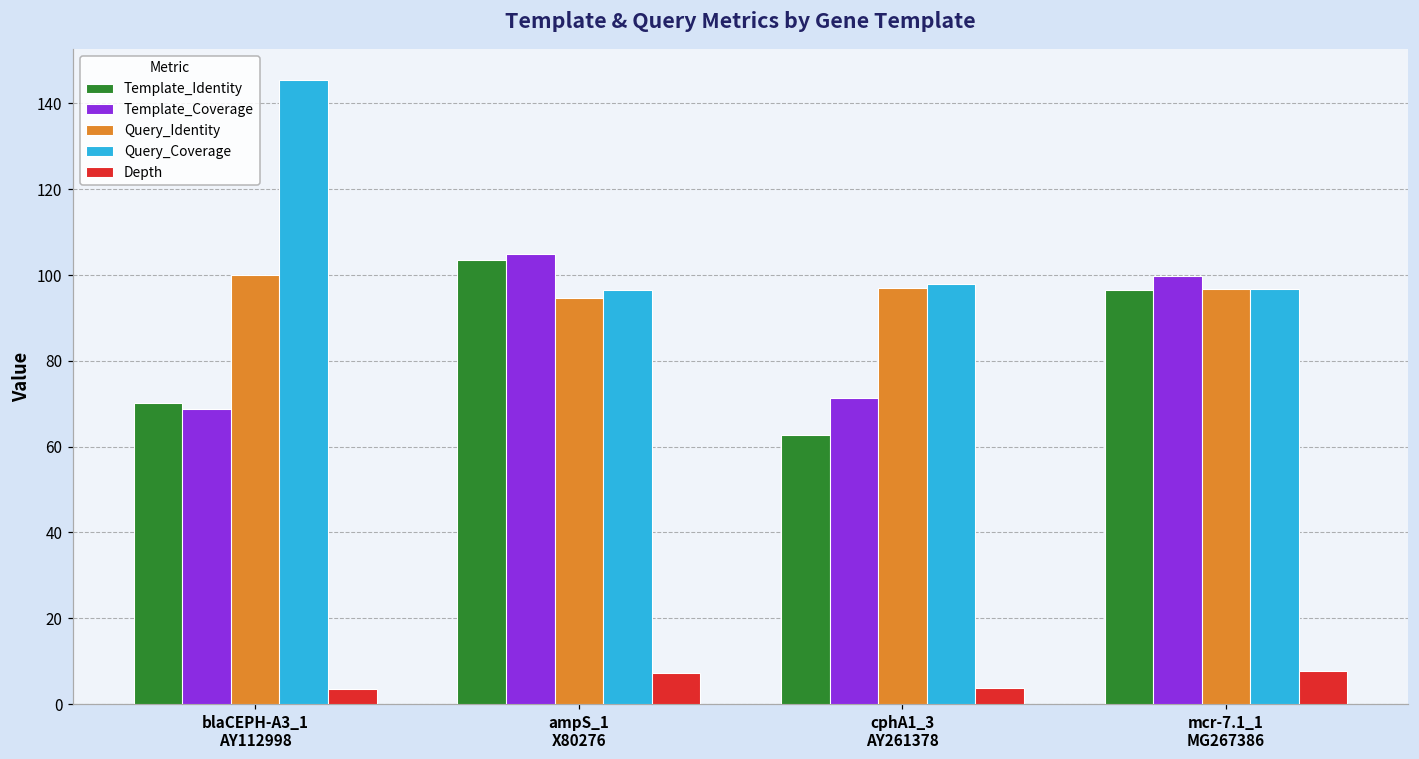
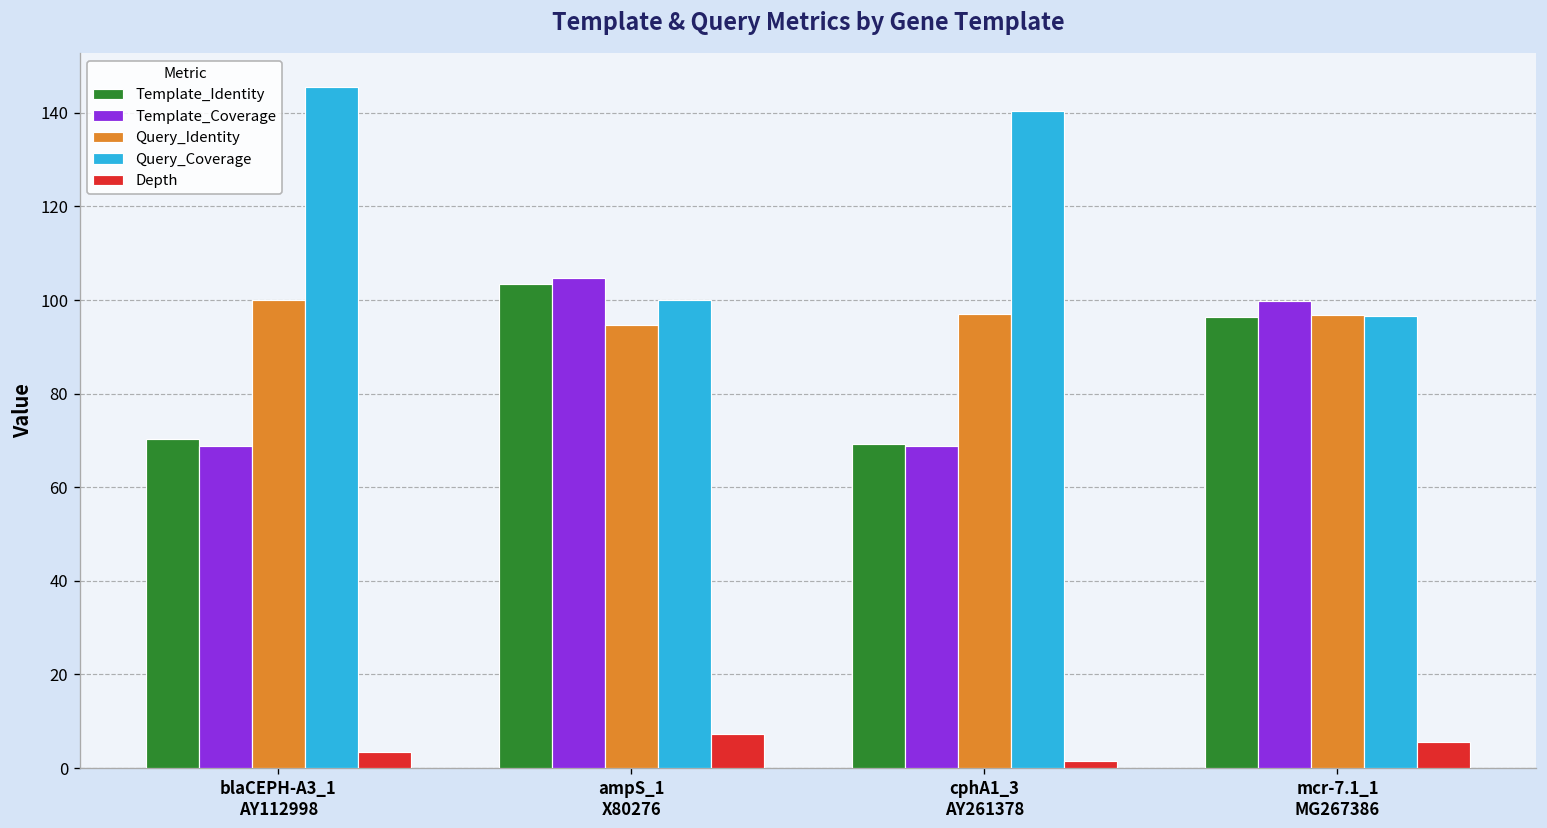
  {
    "Template_Identity": {
      "blaCEPH-A3_1 AY112998": 70,
      "ampS_1 X80276": 103,
-     "cphA1_3 AY261378": 63,
+     "cphA1_3 AY261378": 69,
      "mcr-7.1_1 MG267386": 96
    },
    "Template_Coverage": {
      "blaCEPH-A3_1 AY112998": 69,
      "ampS_1 X80276": 105,
-     "cphA1_3 AY261378": 71,
+     "cphA1_3 AY261378": 69,
      "mcr-7.1_1 MG267386": 100
    },
    "Query_Identity": {
      "blaCEPH-A3_1 AY112998": 100,
      "ampS_1 X80276": 95,
      "cphA1_3 AY261378": 97,
      "mcr-7.1_1 MG267386": 97
    },
    "Query_Coverage": {
      "blaCEPH-A3_1 AY112998": 145,
-     "ampS_1 X80276": 97,
-     "cphA1_3 AY261378": 98,
+     "ampS_1 X80276": 100,
+     "cphA1_3 AY261378": 140,
      "mcr-7.1_1 MG267386": 97
    },
    "Depth": {
      "blaCEPH-A3_1 AY112998": 3,
      "ampS_1 X80276": 7,
-     "cphA1_3 AY261378": 4,
-     "mcr-7.1_1 MG267386": 8
+     "cphA1_3 AY261378": 2,
+     "mcr-7.1_1 MG267386": 6
    }
  }
